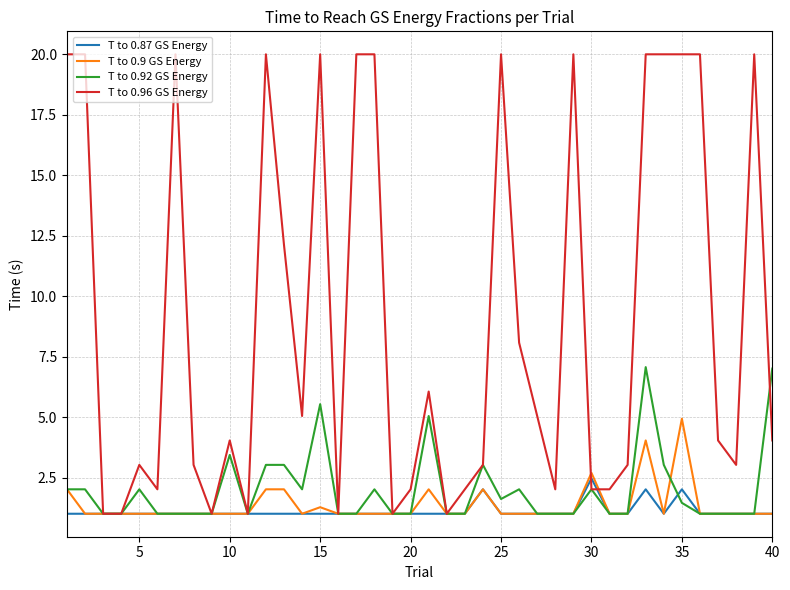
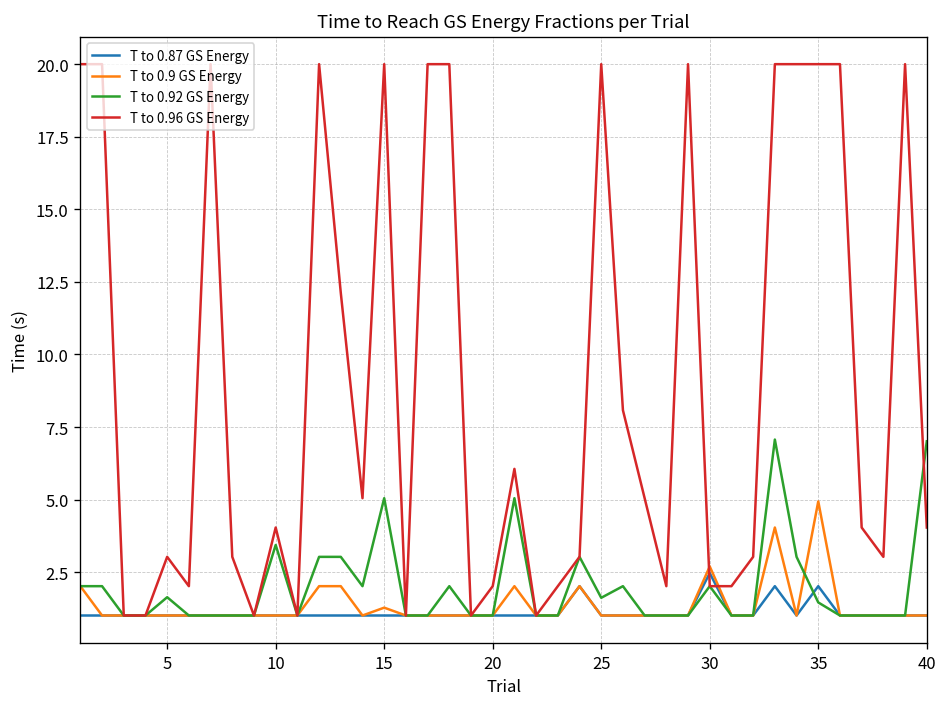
  {
    "T to 0.87 GS Energy": {
      "15": 1.0,
      "30": 2.5,
      "35": 2.0
    },
    "T to 0.9 GS Energy": {
      "15": 1.3,
      "30": 2.7,
      "35": 4.9
    },
    "T to 0.92 GS Energy": {
-     "5": 2.0,
+     "5": 1.6,
      "10": 3.4,
-     "15": 5.5,
+     "15": 5.1,
      "25": 1.6,
      "35": 1.5,
      "40": 7.0
    },
    "T to 0.96 GS Energy": {
      "5": 3.0,
      "10": 4.0,
      "15": 20.0,
      "20": 2.0,
      "25": 20.0,
      "35": 20.0,
      "40": 4.0
    }
  }
